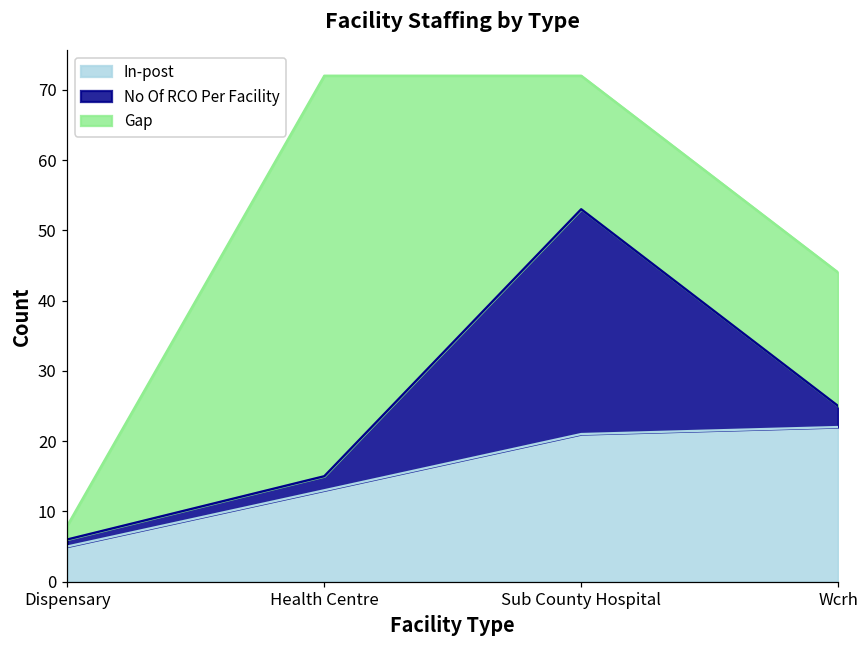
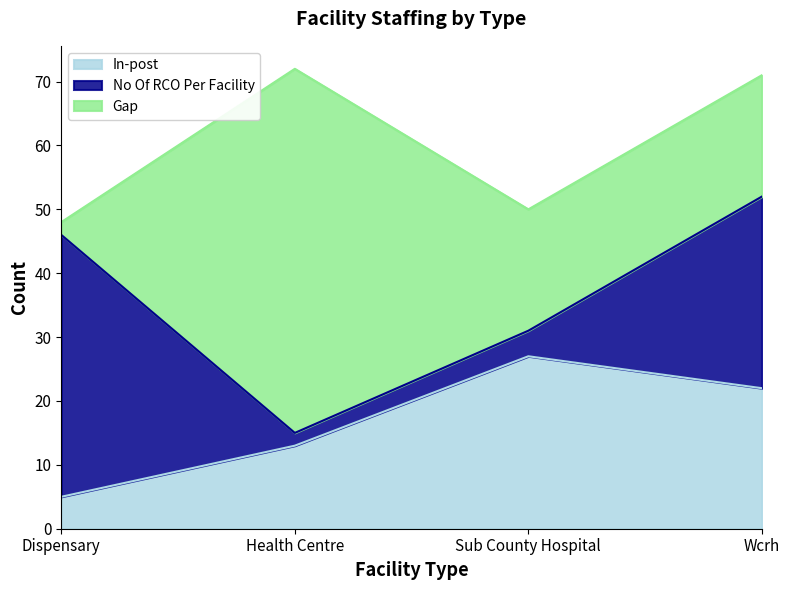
  {
    "In-post": {
      "Dispensary": 5,
      "Health Centre": 13,
-     "Sub County Hospital": 21,
+     "Sub County Hospital": 27,
      "Wcrh": 22
    },
    "No Of RCO Per Facility": {
-     "Dispensary": 1,
+     "Dispensary": 41,
      "Health Centre": 2,
-     "Sub County Hospital": 32,
-     "Wcrh": 3
+     "Sub County Hospital": 4,
+     "Wcrh": 30
    },
    "Gap": {
      "Dispensary": 2,
      "Health Centre": 57,
      "Sub County Hospital": 19,
      "Wcrh": 19
    }
  }
